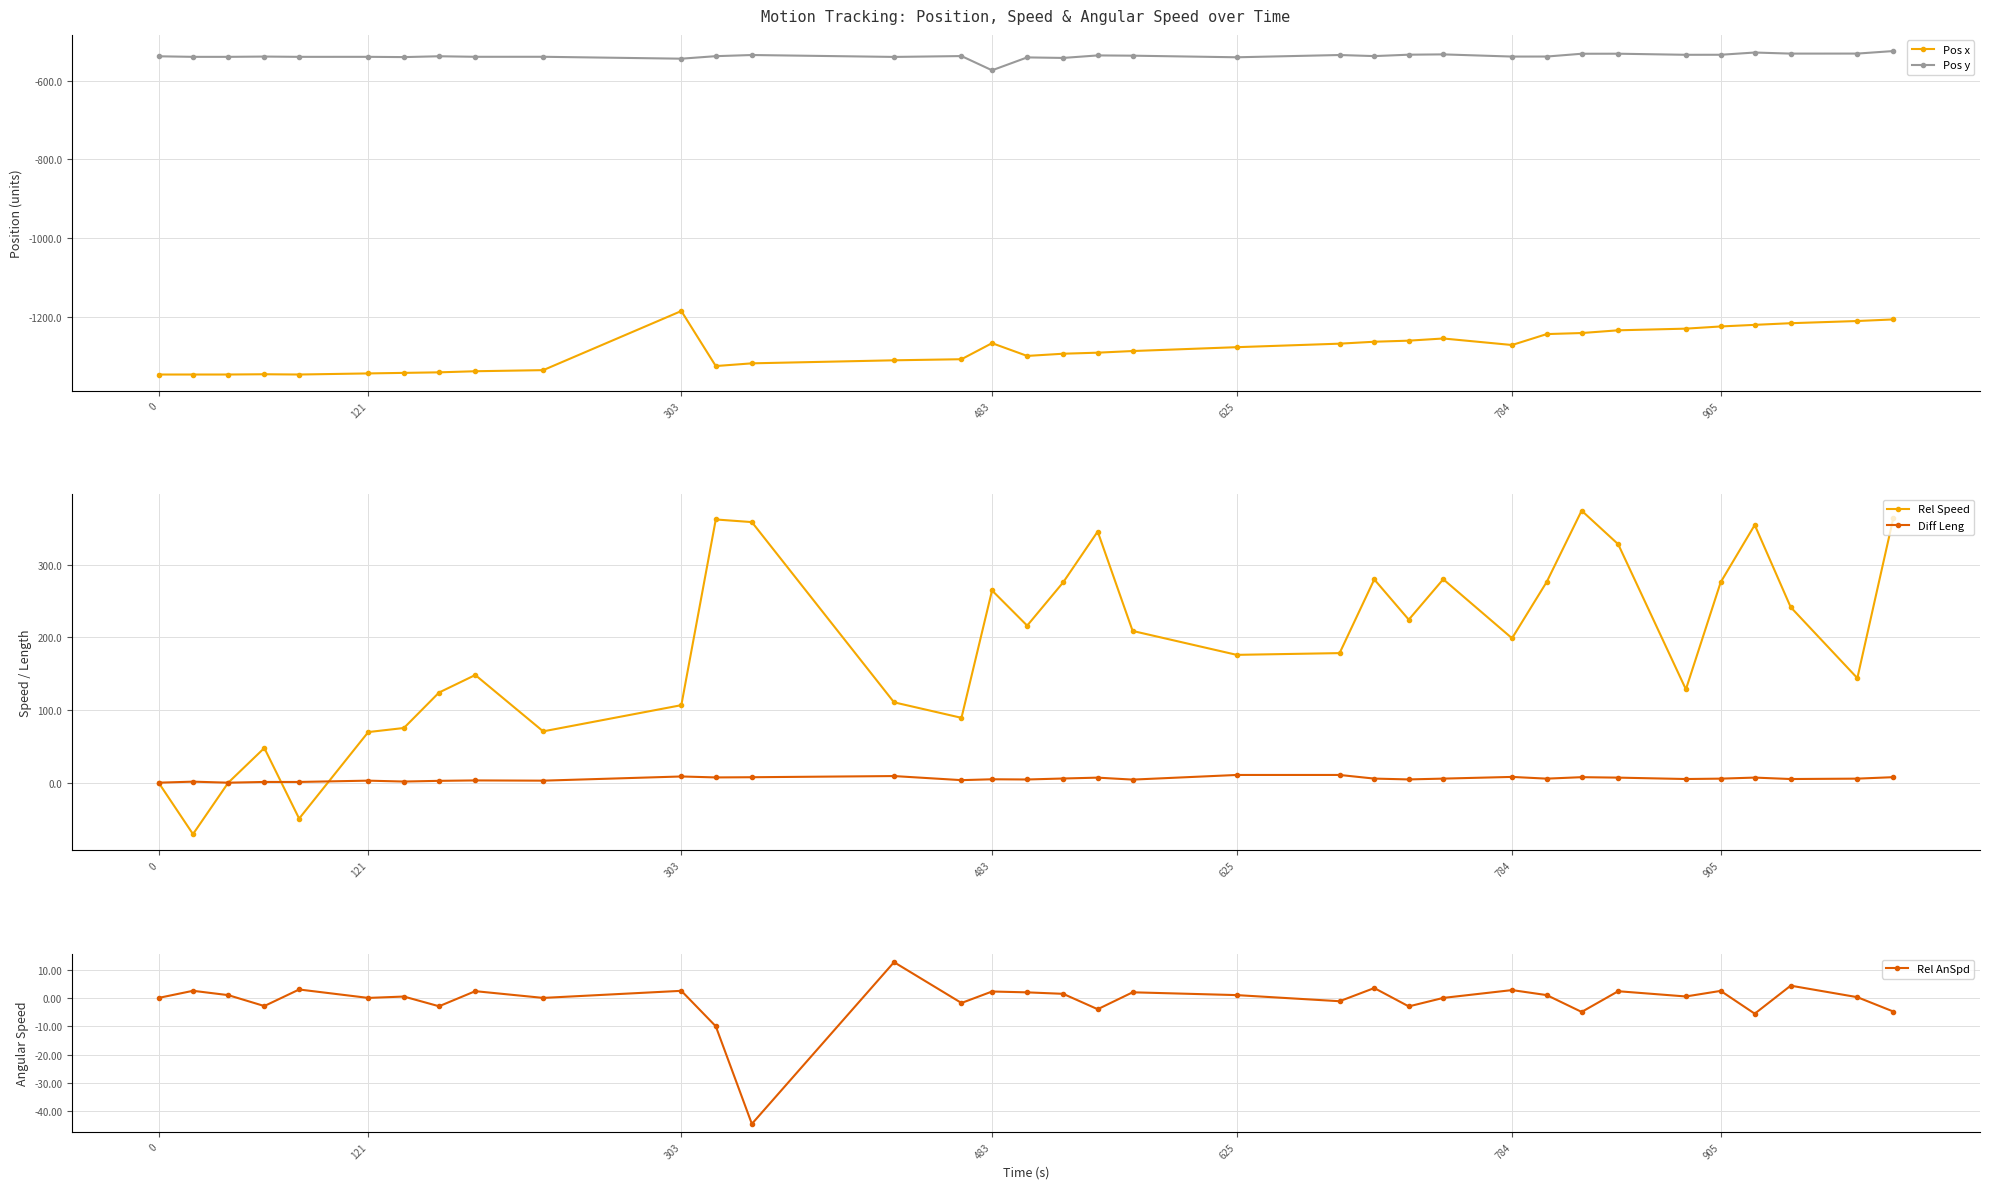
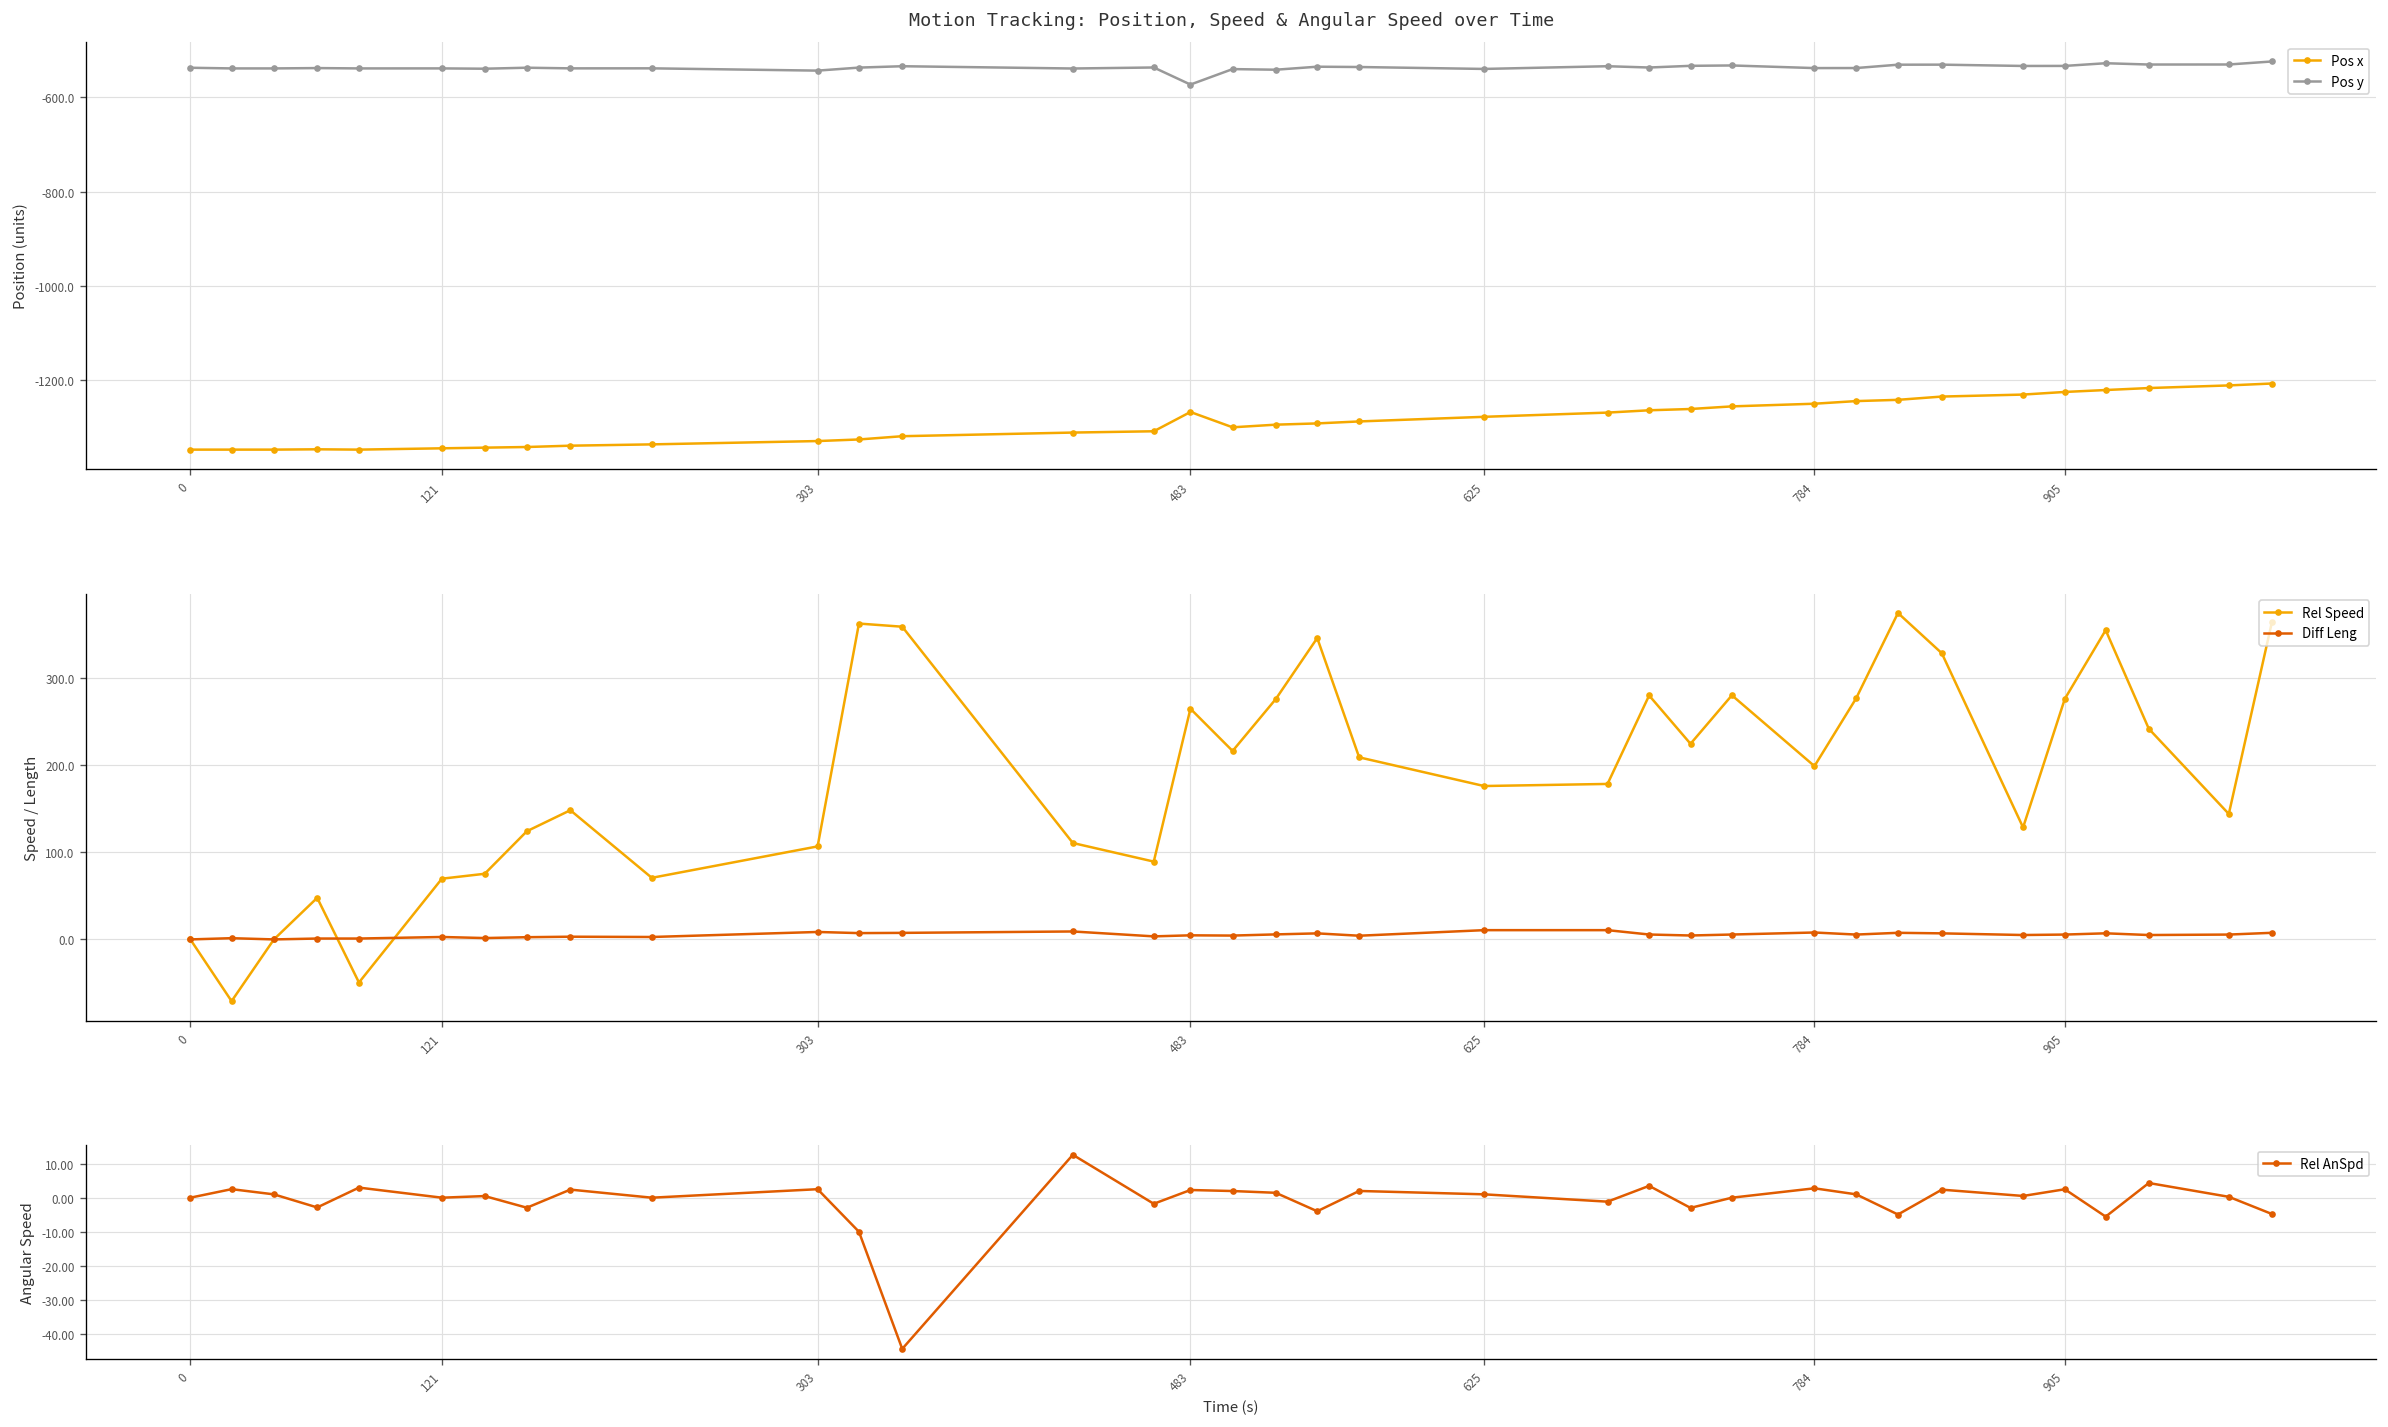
  {
    "Motion Tracking: Position, Speed & Angular Speed over Time": {
      "Pos x": {
        "0": -1350,
        "121": -1340,
-       "303": -1190,
+       "303": -1330,
        "483": -1270,
        "625": -1280,
-       "784": -1270,
+       "784": -1250,
        "905": -1220
      },
      "Pos y": {
        "0": -540,
        "121": -540,
        "303": -540,
        "483": -570,
        "625": -540,
        "784": -540,
        "905": -530
      }
    }
  }
